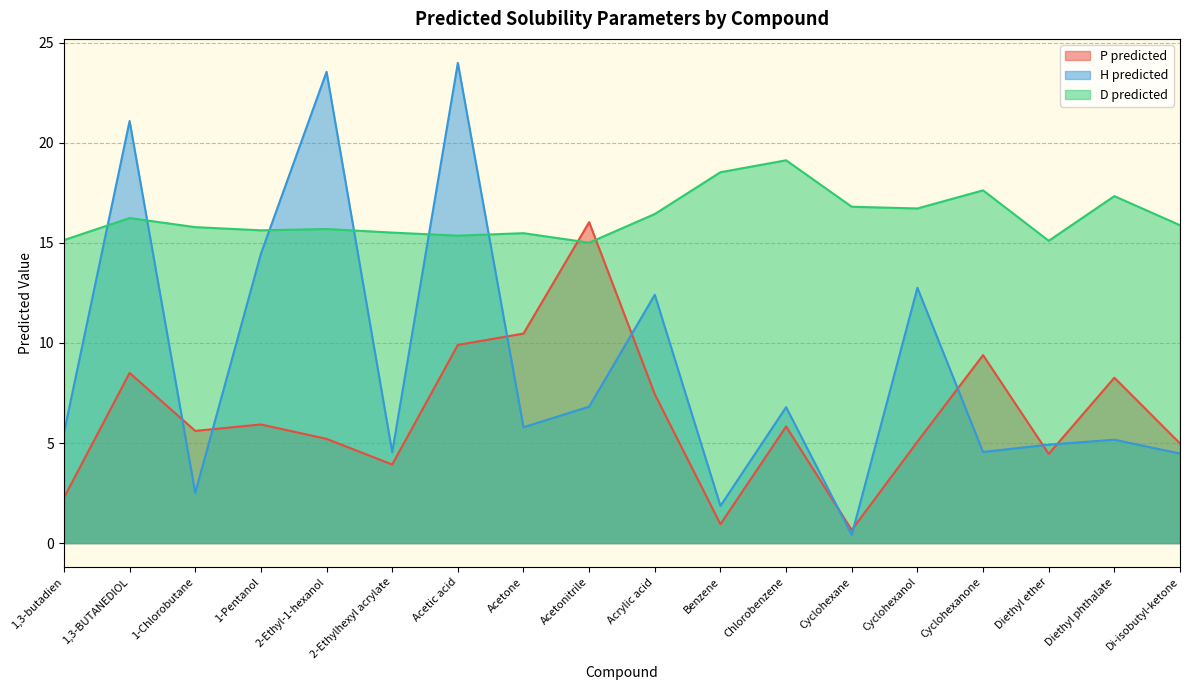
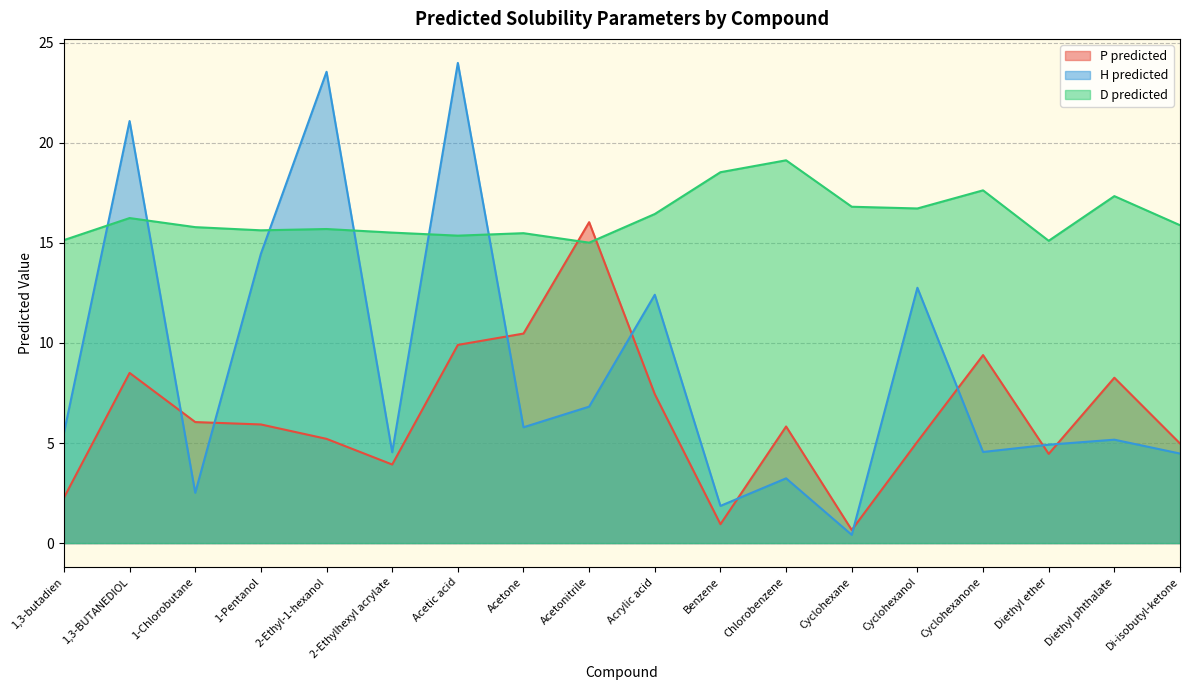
  {
    "P predicted": {
      "1,3-butadien": 2.3,
      "1,3-BUTANEDIOL": 8.5,
-     "1-Chlorobutane": 5.6,
+     "1-Chlorobutane": 6.0,
      "1-Pentanol": 5.9,
      "2-Ethyl-1-hexanol": 5.2,
      "2-Ethylhexyl acrylate": 3.9,
      "Acetic acid": 9.9,
      "Acetone": 10.5,
      "Acetonitrile": 16.0,
      "Acrylic acid": 7.4,
      "Benzene": 0.9,
      "Chlorobenzene": 5.8,
      "Cyclohexane": 0.7,
      "Cyclohexanol": 5.1,
      "Cyclohexanone": 9.4,
      "Diethyl ether": 4.5,
      "Diethyl phthalate": 8.3,
      "Di-isobutyl-ketone": 5.0
    },
    "H predicted": {
      "1,3-butadien": 5.5,
      "1,3-BUTANEDIOL": 21.1,
      "1-Chlorobutane": 2.5,
      "1-Pentanol": 14.5,
      "2-Ethyl-1-hexanol": 23.5,
      "2-Ethylhexyl acrylate": 4.5,
      "Acetic acid": 24.0,
      "Acetone": 5.8,
      "Acetonitrile": 6.8,
      "Acrylic acid": 12.4,
      "Benzene": 1.9,
-     "Chlorobenzene": 6.8,
+     "Chlorobenzene": 3.2,
      "Cyclohexane": 0.4,
      "Cyclohexanol": 12.8,
      "Cyclohexanone": 4.6,
      "Diethyl ether": 4.9,
      "Diethyl phthalate": 5.2,
      "Di-isobutyl-ketone": 4.5
    },
    "D predicted": {
      "1,3-butadien": 15.1,
      "1,3-BUTANEDIOL": 16.2,
      "1-Chlorobutane": 15.8,
      "1-Pentanol": 15.6,
      "2-Ethyl-1-hexanol": 15.7,
      "2-Ethylhexyl acrylate": 15.5,
      "Acetic acid": 15.4,
      "Acetone": 15.5,
      "Acetonitrile": 15.0,
      "Acrylic acid": 16.4,
      "Benzene": 18.5,
      "Chlorobenzene": 19.1,
      "Cyclohexane": 16.8,
      "Cyclohexanol": 16.7,
      "Cyclohexanone": 17.6,
      "Diethyl ether": 15.1,
      "Diethyl phthalate": 17.3,
      "Di-isobutyl-ketone": 15.9
    }
  }
